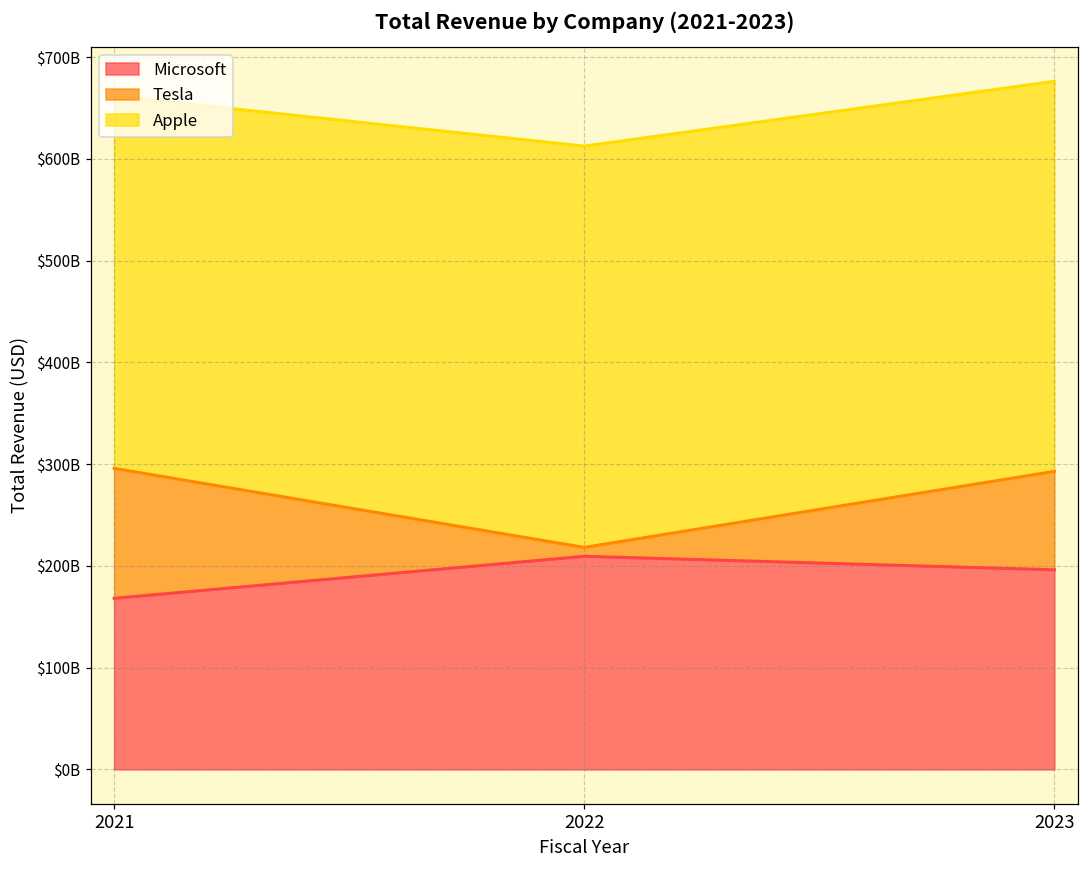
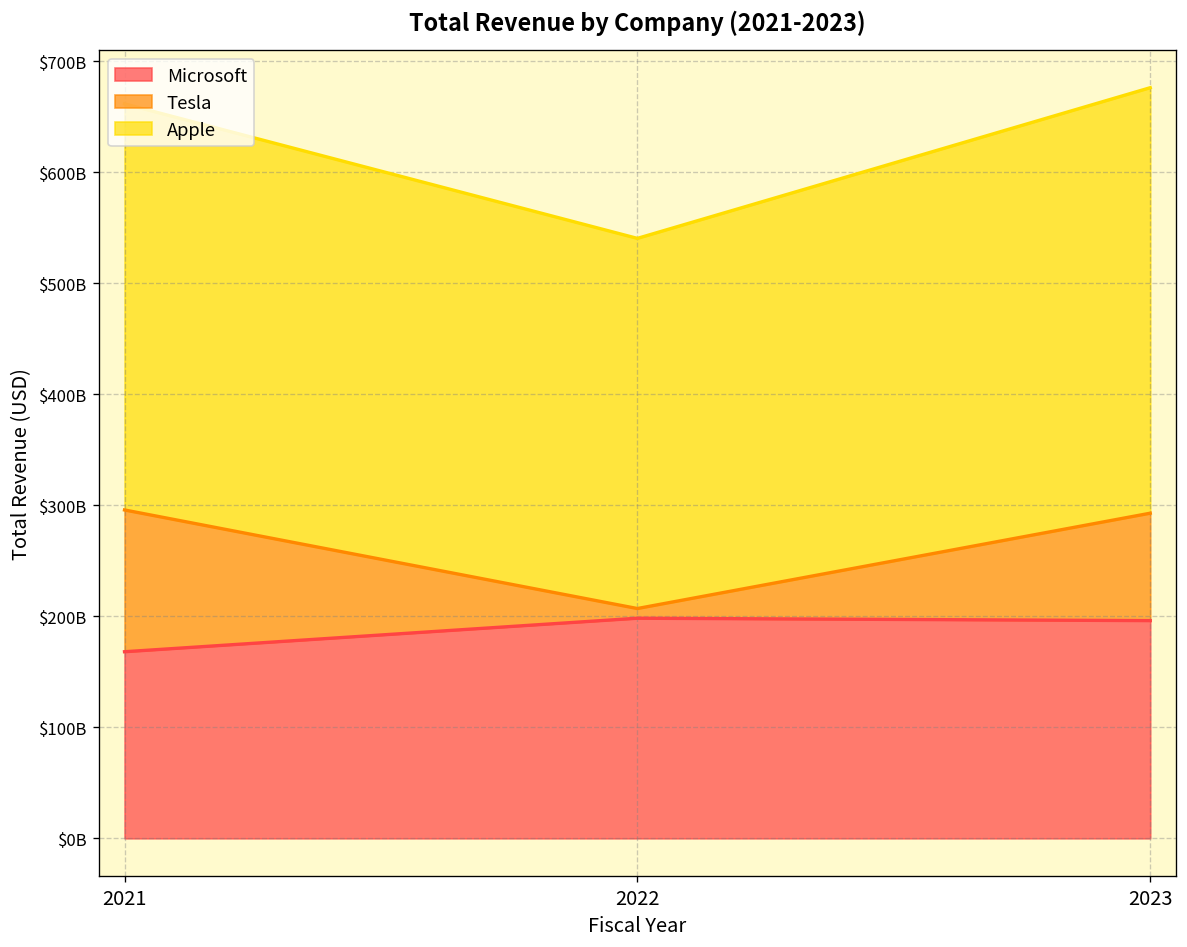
  {
    "Microsoft": {
      "2021": "$170000000000",
-     "2022": "$210000000000",
+     "2022": "$200000000000",
      "2023": "$200000000000"
    },
    "Tesla": {
      "2021": "$130000000000",
      "2022": "$10000000000",
      "2023": "$100000000000"
    },
    "Apple": {
-     "2022": "$390000000000",
+     "2022": "$330000000000",
      "2023": "$380000000000"
    }
  }
